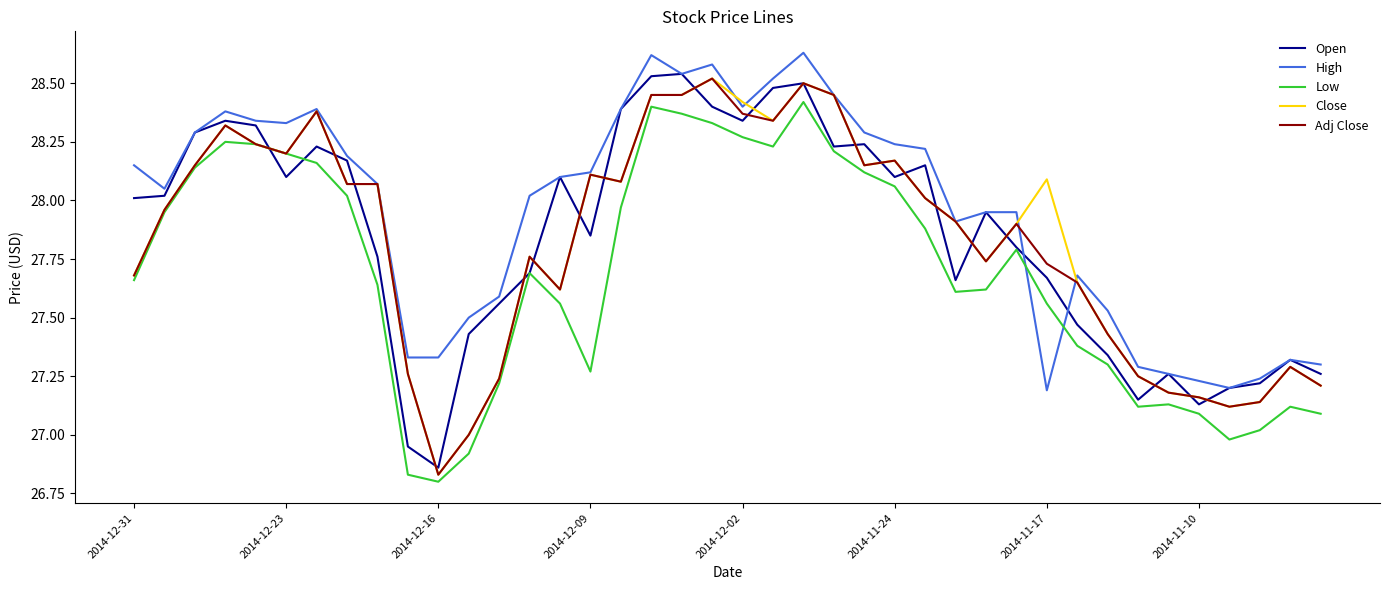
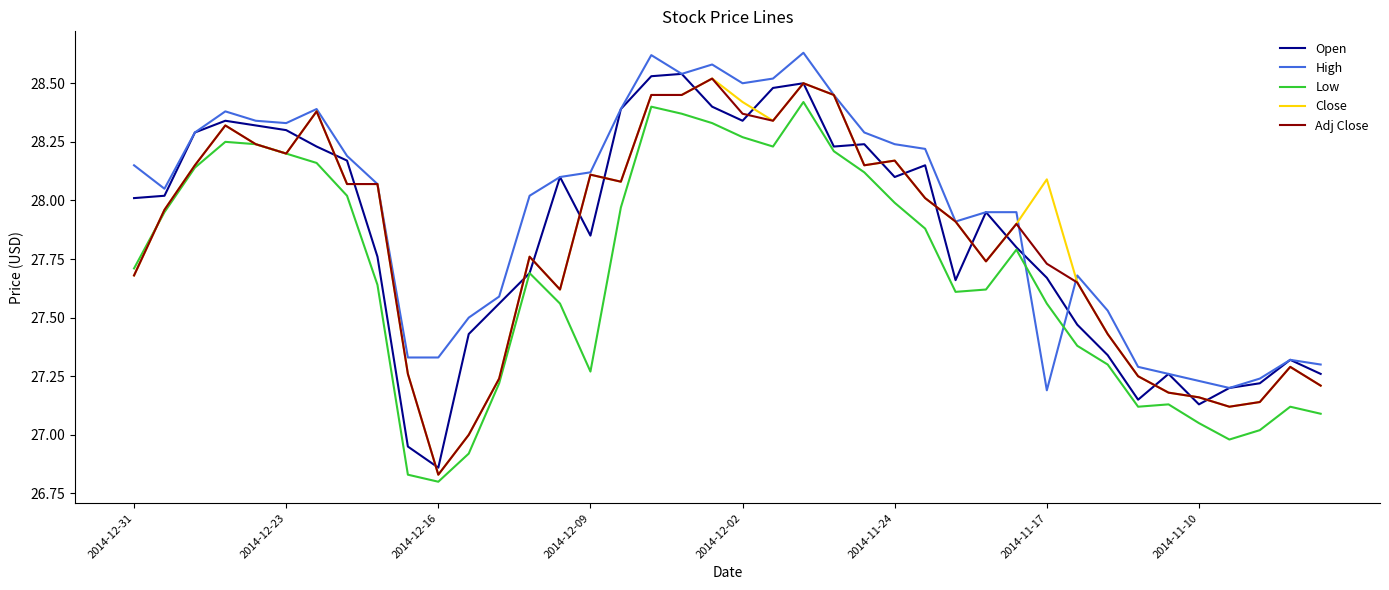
  {
    "Open": {
      "2014-12-31": 28.0,
-     "2014-12-23": 28.1,
+     "2014-12-23": 28.3,
      "2014-12-16": 26.86,
      "2014-12-09": 27.85,
      "2014-12-02": 28.34,
      "2014-11-24": 28.1,
      "2014-11-17": 27.67,
      "2014-11-10": 27.13
    },
    "High": {
      "2014-12-31": 28.15,
      "2014-12-23": 28.33,
      "2014-12-16": 27.33,
-     "2014-12-02": 28.4,
+     "2014-12-02": 28.5,
      "2014-11-24": 28.24,
      "2014-11-17": 27.2,
      "2014-11-10": 27.23
    },
    "Low": {
-     "2014-12-31": 27.66,
+     "2014-12-31": 27.71,
      "2014-12-16": 26.80,
      "2014-12-09": 27.27,
      "2014-12-02": 28.27,
-     "2014-11-24": 28.06,
+     "2014-11-24": 27.99,
      "2014-11-17": 27.56,
-     "2014-11-10": 27.09
+     "2014-11-10": 27.05
    },
    "Close": {
      "2014-12-02": 28.42,
      "2014-11-17": 28.09
    },
    "Adj Close": {
      "2014-12-02": 28.37,
      "2014-11-17": 27.73
    }
  }
